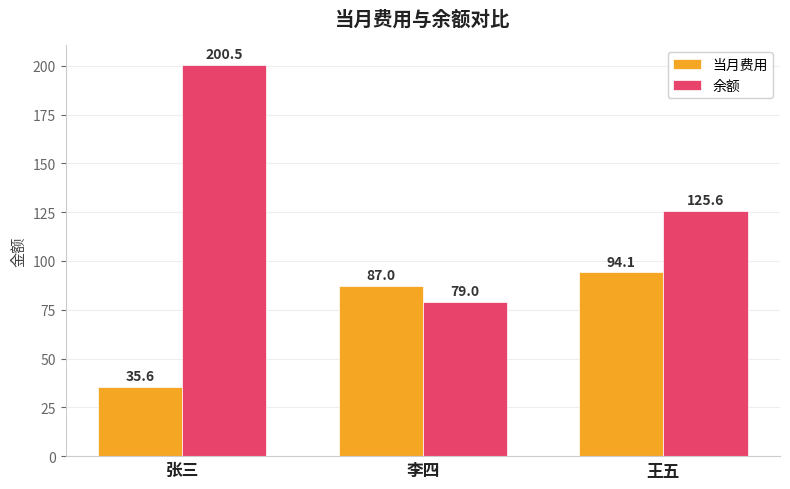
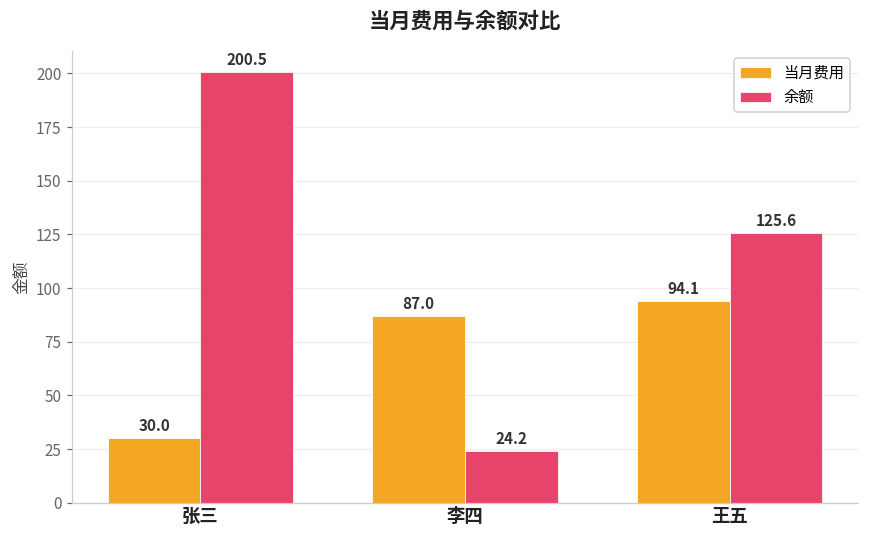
  {
    "当月费用": {
-     "张三": 35.6,
+     "张三": 30.0,
      "李四": 87.0,
      "王五": 94.1
    },
    "余额": {
      "张三": 200.5,
-     "李四": 79.0,
+     "李四": 24.2,
      "王五": 125.6
    }
  }
